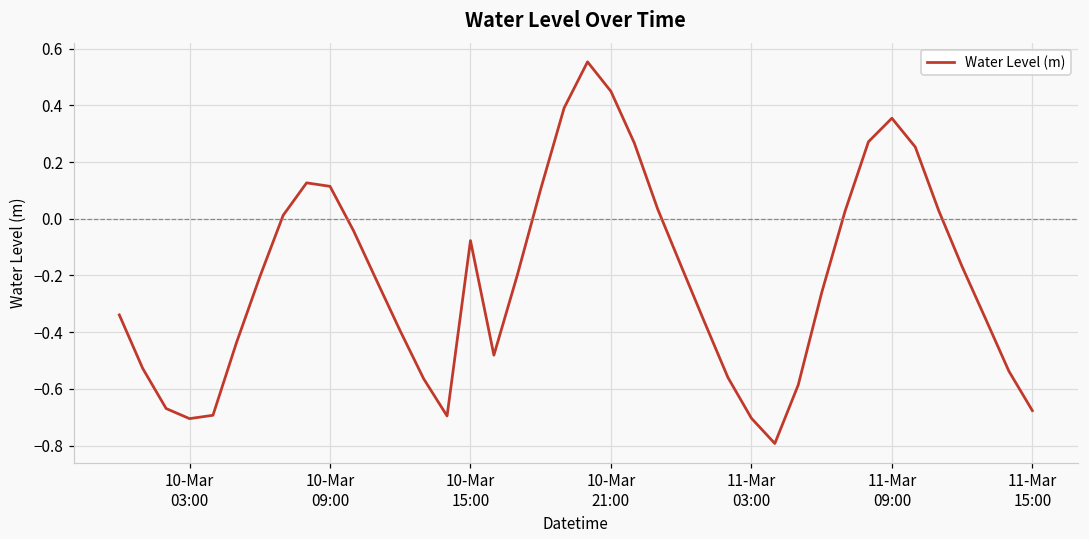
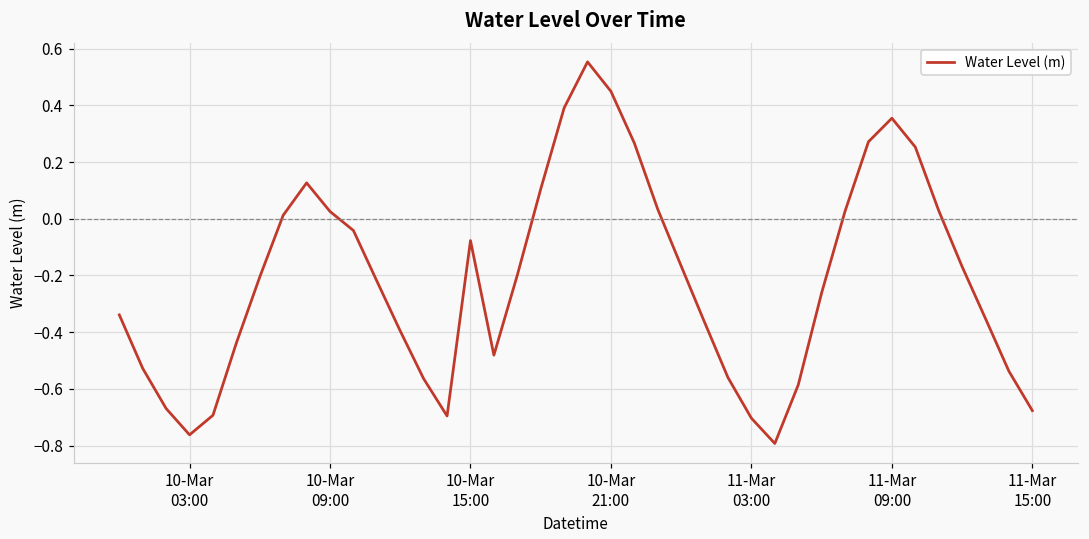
  {
-   "10-Mar 03:00": -0.70,
-   "10-Mar 09:00": 0.11,
+   "10-Mar 03:00": -0.76,
+   "10-Mar 09:00": 0.03,
    "10-Mar 15:00": -0.08,
    "10-Mar 21:00": 0.45,
    "11-Mar 03:00": -0.70,
    "11-Mar 09:00": 0.35,
    "11-Mar 15:00": -0.68
  }
